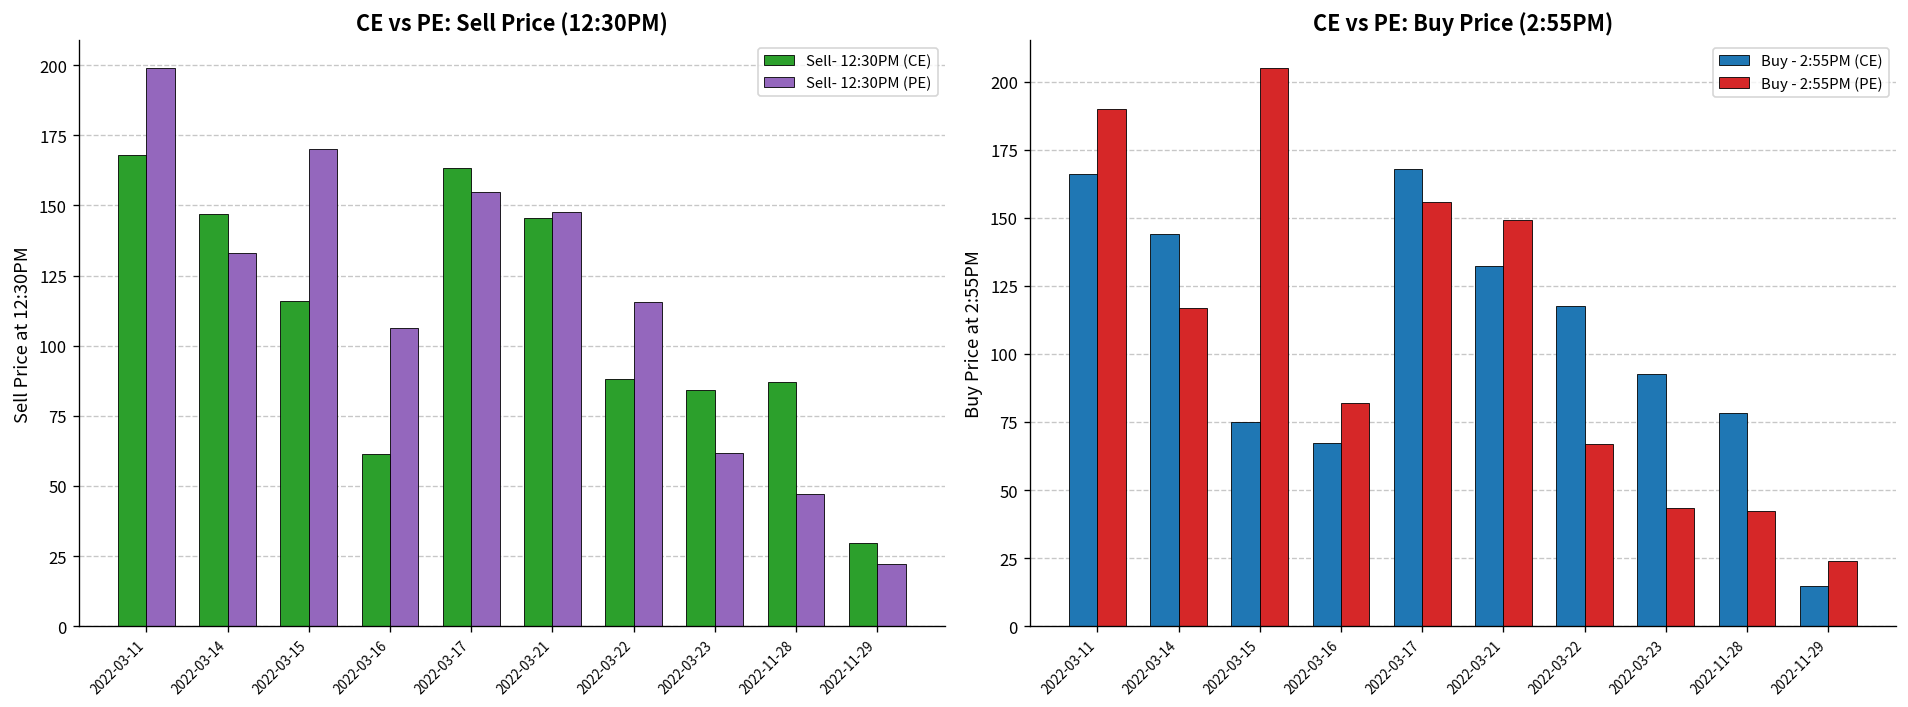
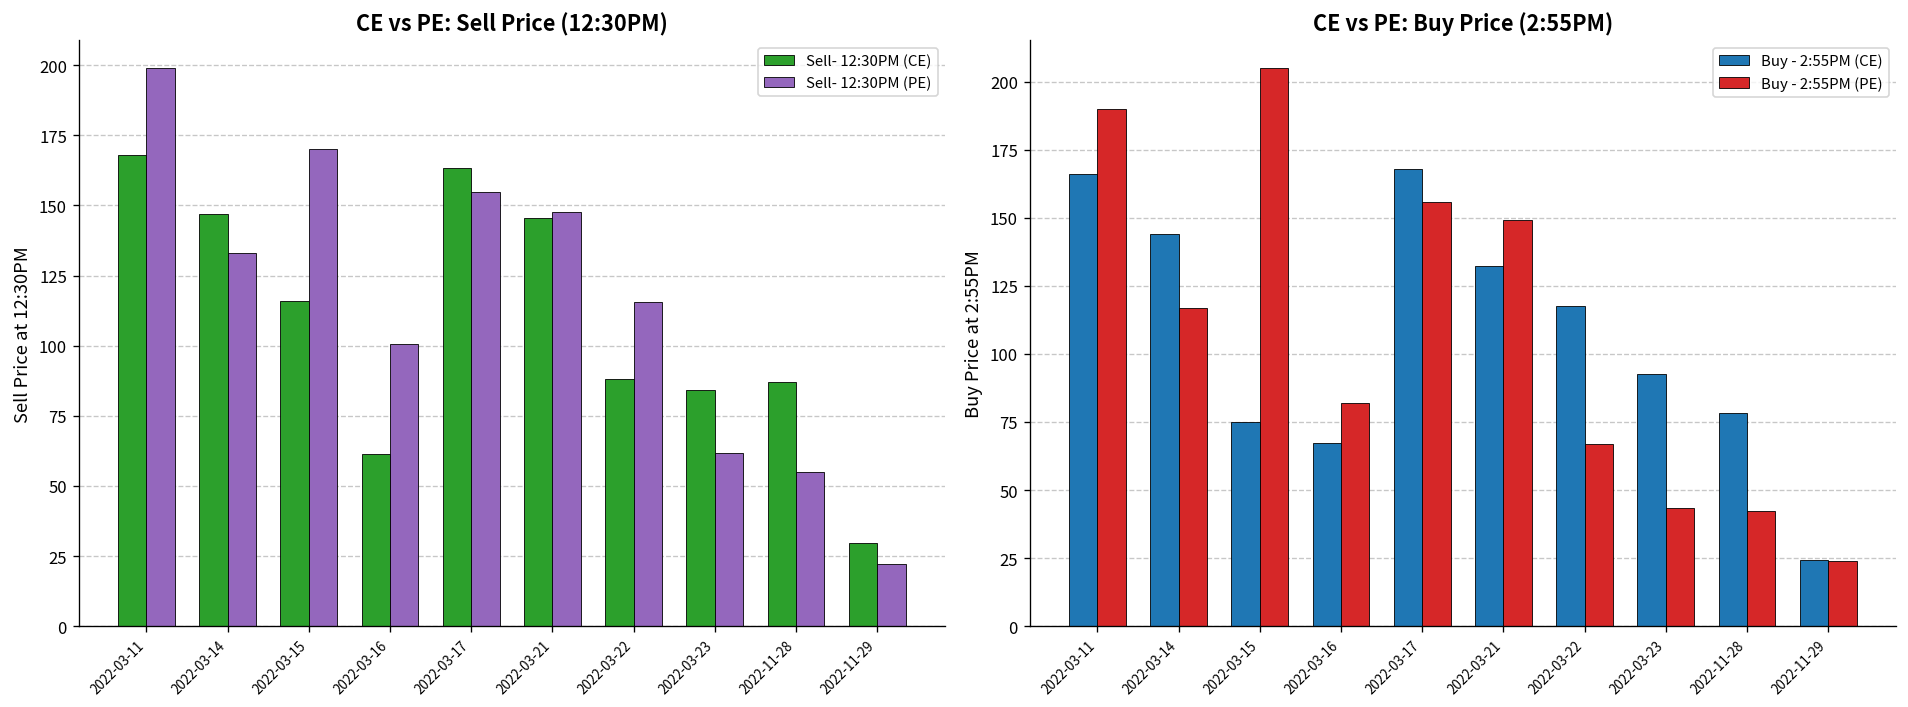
  {
    "CE vs PE: Sell Price (12:30PM)": {
      "Sell- 12:30PM (CE)": {
        "2022-03-11": 168,
        "2022-03-14": 147,
        "2022-03-15": 116,
        "2022-03-16": 62,
        "2022-03-17": 164,
        "2022-03-21": 146,
        "2022-03-22": 88,
        "2022-03-23": 84,
        "2022-11-28": 87,
        "2022-11-29": 30
      },
      "Sell- 12:30PM (PE)": {
        "2022-03-11": 199,
        "2022-03-14": 133,
        "2022-03-15": 170,
-       "2022-03-16": 106,
+       "2022-03-16": 101,
        "2022-03-17": 155,
        "2022-03-21": 148,
        "2022-03-22": 116,
        "2022-03-23": 62,
-       "2022-11-28": 47,
+       "2022-11-28": 55,
        "2022-11-29": 22
      }
    },
    "CE vs PE: Buy Price (2:55PM)": {
      "Buy - 2:55PM (CE)": {
        "2022-03-11": 166,
        "2022-03-14": 144,
        "2022-03-15": 75,
        "2022-03-16": 67,
        "2022-03-17": 168,
        "2022-03-21": 132,
        "2022-03-22": 118,
        "2022-03-23": 92,
        "2022-11-28": 78,
-       "2022-11-29": 15
+       "2022-11-29": 24
      },
      "Buy - 2:55PM (PE)": {
        "2022-03-11": 190,
        "2022-03-14": 117,
        "2022-03-15": 205,
        "2022-03-16": 82,
        "2022-03-17": 156,
        "2022-03-21": 149,
        "2022-03-22": 67,
        "2022-03-23": 44,
        "2022-11-28": 42,
        "2022-11-29": 24
      }
    }
  }
